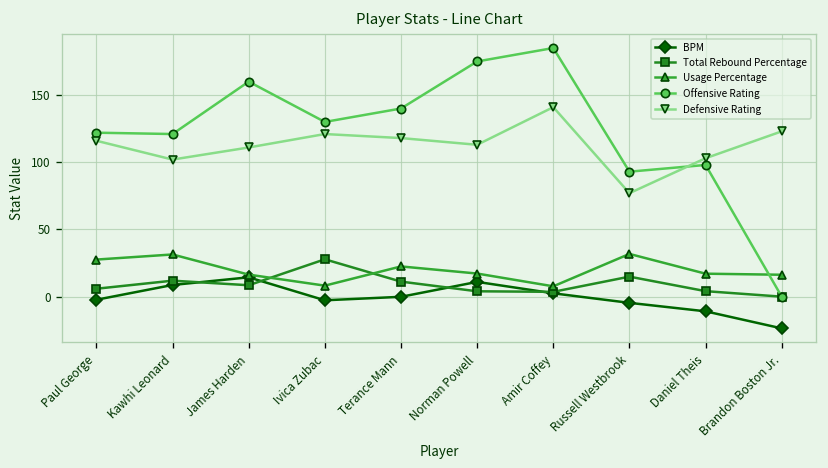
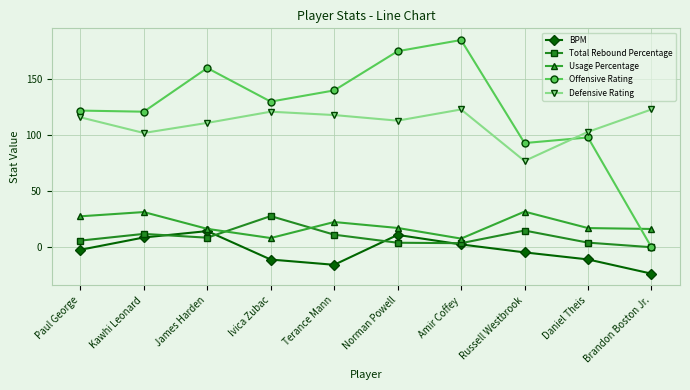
  {
    "BPM": {
      "Paul George": -2,
      "Kawhi Leonard": 9,
-     "Ivica Zubac": -3,
-     "Terance Mann": 0,
+     "Ivica Zubac": -11,
+     "Terance Mann": -16,
      "Norman Powell": 11,
      "Russell Westbrook": -5,
      "Daniel Theis": -11,
      "Brandon Boston Jr.": -24
    },
    "Defensive Rating": {
      "Paul George": 116,
      "Kawhi Leonard": 102,
      "James Harden": 111,
      "Ivica Zubac": 121,
      "Terance Mann": 118,
      "Norman Powell": 113,
-     "Amir Coffey": 141,
+     "Amir Coffey": 123,
      "Russell Westbrook": 77,
      "Daniel Theis": 103,
      "Brandon Boston Jr.": 123
    }
  }
